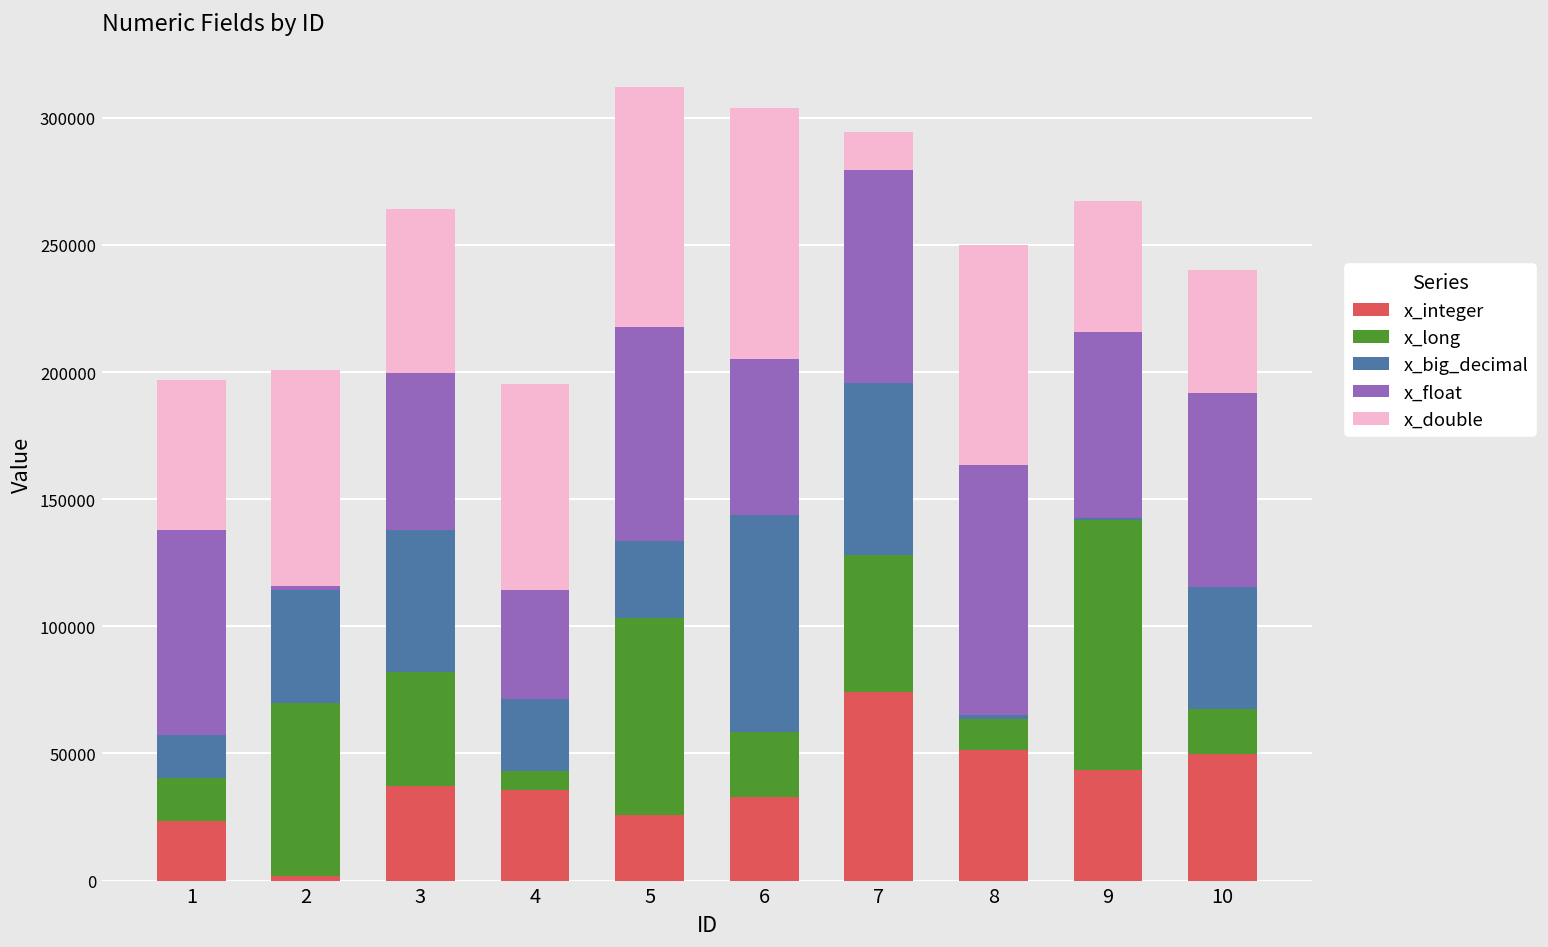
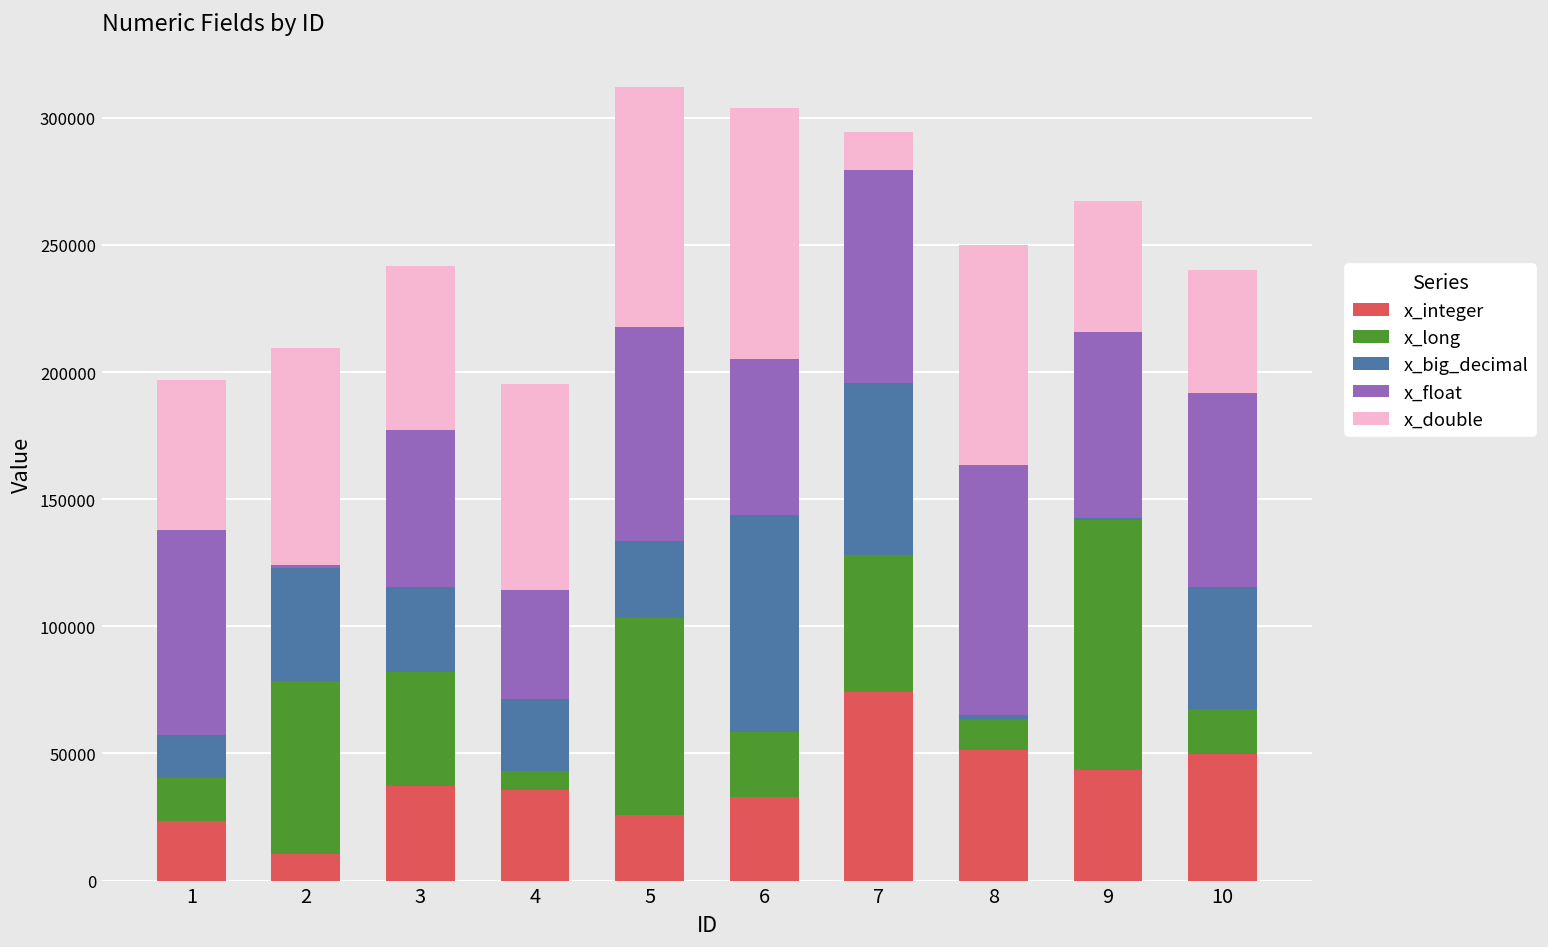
  {
    "x_integer": {
      "1": 23000,
-     "2": 2000,
+     "2": 10000,
      "3": 37000,
      "4": 35000,
      "5": 26000,
      "6": 33000,
      "7": 74000,
      "8": 51000,
      "9": 43000,
      "10": 50000
    },
    "x_long": {
      "1": 17000,
      "2": 68000,
      "3": 45000,
      "4": 8000,
      "5": 78000,
      "6": 26000,
      "7": 54000,
      "8": 12000,
      "9": 99000,
      "10": 18000
    },
    "x_big_decimal": {
      "1": 17000,
      "2": 45000,
-     "3": 56000,
+     "3": 33000,
      "4": 28000,
      "5": 30000,
      "6": 85000,
      "7": 68000,
      "8": 1000,
      "10": 48000
    },
    "x_float": {
      "1": 81000,
      "2": 1000,
      "3": 62000,
      "4": 43000,
      "5": 84000,
      "6": 62000,
      "7": 84000,
      "8": 98000,
      "9": 73000,
      "10": 76000
    },
    "x_double": {
      "1": 59000,
      "2": 85000,
      "3": 64000,
      "4": 81000,
      "5": 94000,
      "6": 99000,
      "7": 15000,
      "8": 86000,
      "9": 52000,
      "10": 48000
    }
  }
